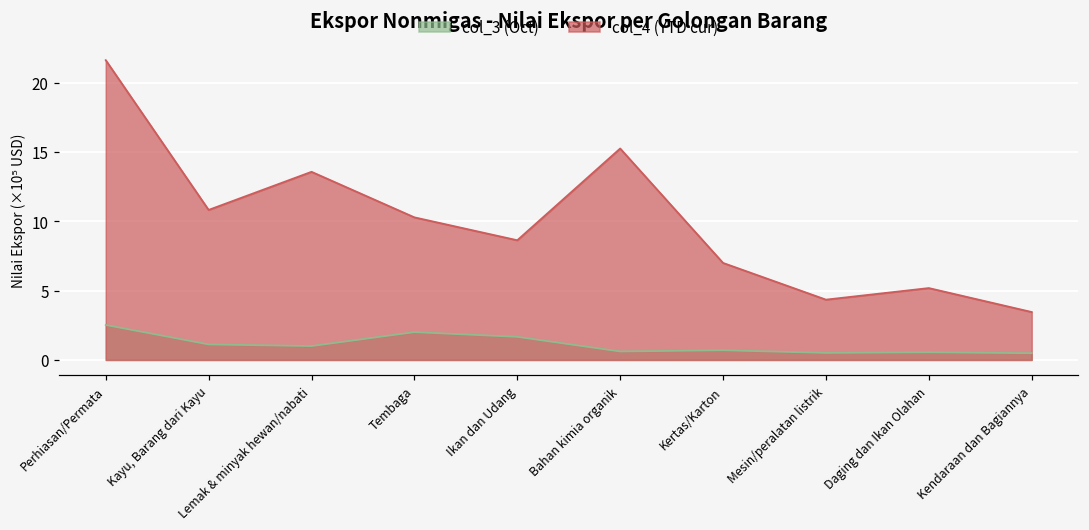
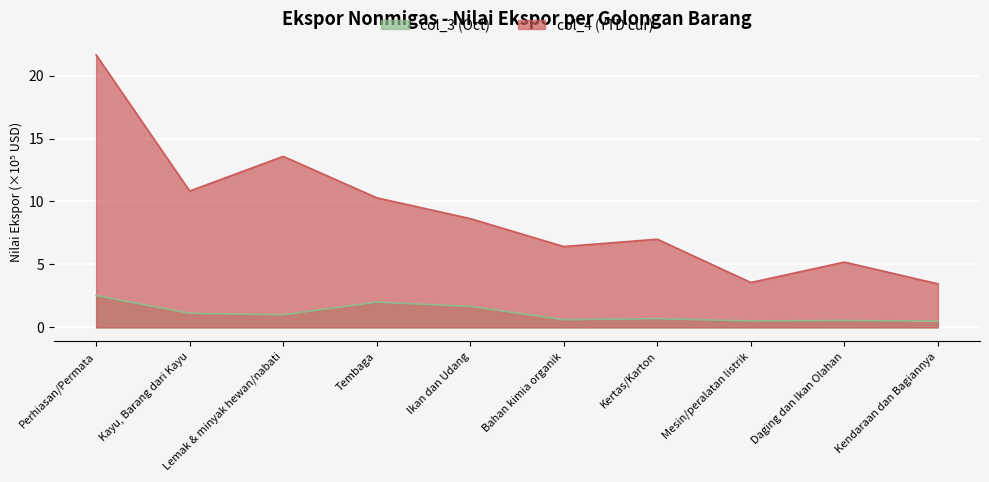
  {
    "col_3 (Oct)": {
      "Perhiasan/Permata": 2.5,
      "Kayu, Barang dari Kayu": 1.1,
      "Lemak & minyak hewan/nabati": 1.0,
      "Tembaga": 2.0,
      "Ikan dan Udang": 1.7,
      "Bahan kimia organik": 0.6,
      "Kertas/Karton": 0.7,
      "Mesin/peralatan listrik": 0.5,
      "Daging dan Ikan Olahan": 0.6,
      "Kendaraan dan Bagiannya": 0.5
    },
    "col_4 (YTD cur)": {
      "Perhiasan/Permata": 21.6,
      "Kayu, Barang dari Kayu": 10.8,
      "Lemak & minyak hewan/nabati": 13.6,
      "Tembaga": 10.3,
      "Ikan dan Udang": 8.6,
-     "Bahan kimia organik": 15.3,
+     "Bahan kimia organik": 6.4,
      "Kertas/Karton": 7.0,
-     "Mesin/peralatan listrik": 4.4,
+     "Mesin/peralatan listrik": 3.6,
      "Daging dan Ikan Olahan": 5.2,
      "Kendaraan dan Bagiannya": 3.5
    }
  }
